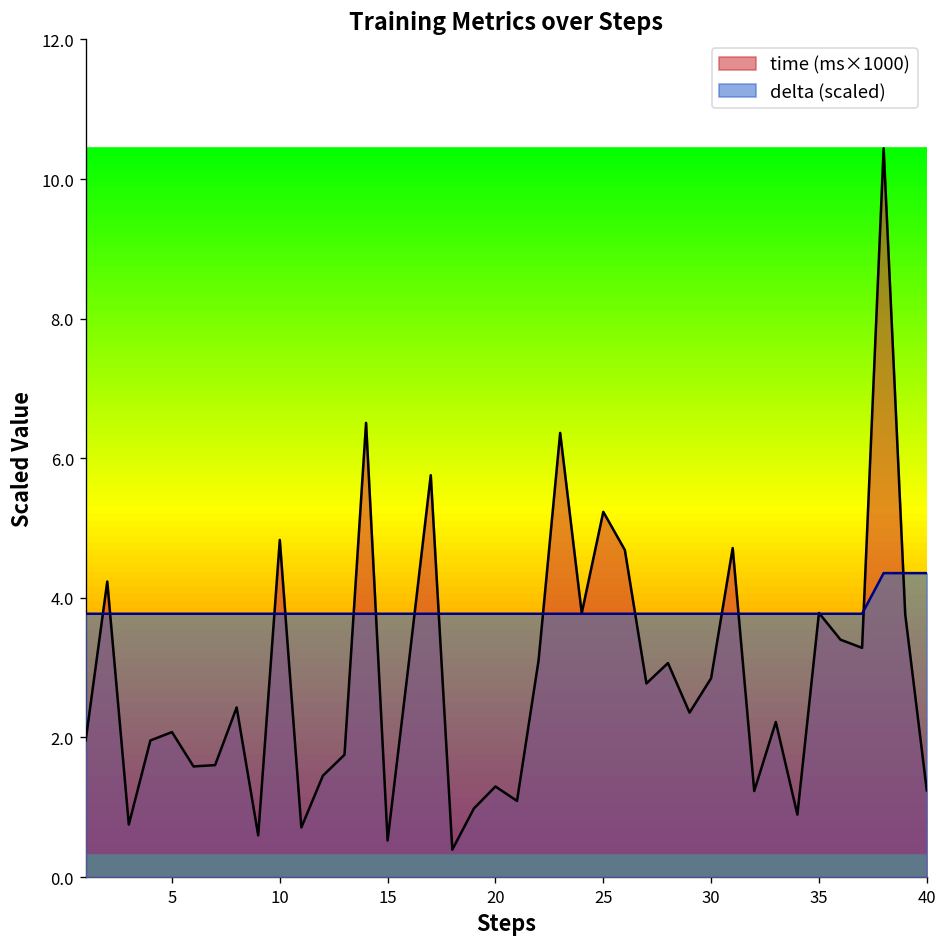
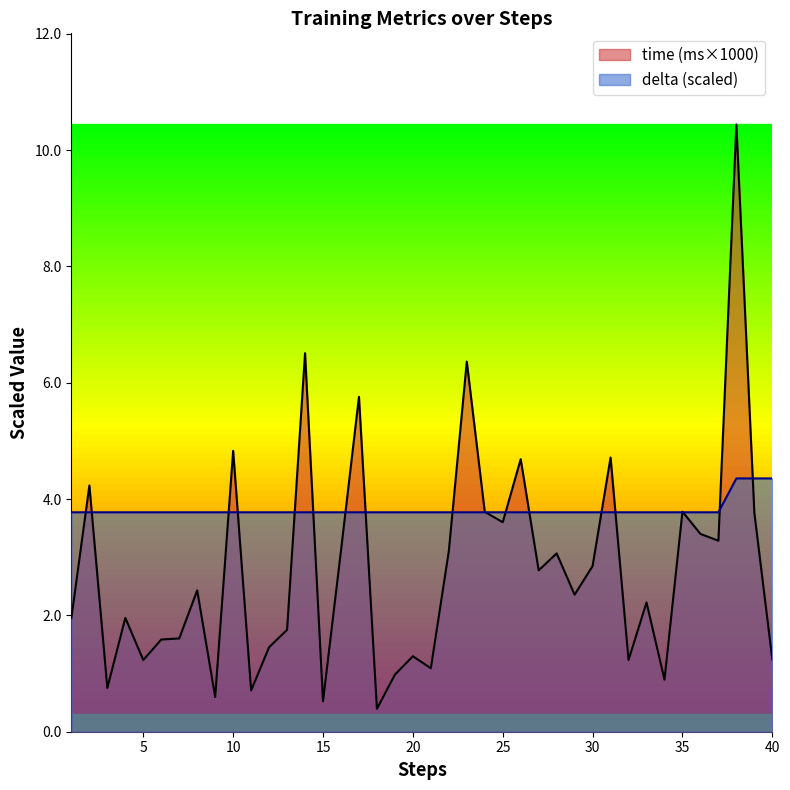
  {
    "time (ms×1000)": {
-     "5": 2.1,
+     "5": 1.2,
      "10": 4.8,
      "15": 0.5,
      "20": 1.3,
-     "25": 5.2,
+     "25": 3.6,
      "30": 2.8,
      "40": 1.2
    },
    "delta (scaled)": {
      "5": 3.8,
      "10": 3.8,
      "15": 3.8,
      "20": 3.8,
      "25": 3.8,
      "30": 3.8,
      "40": 4.4
    }
  }
